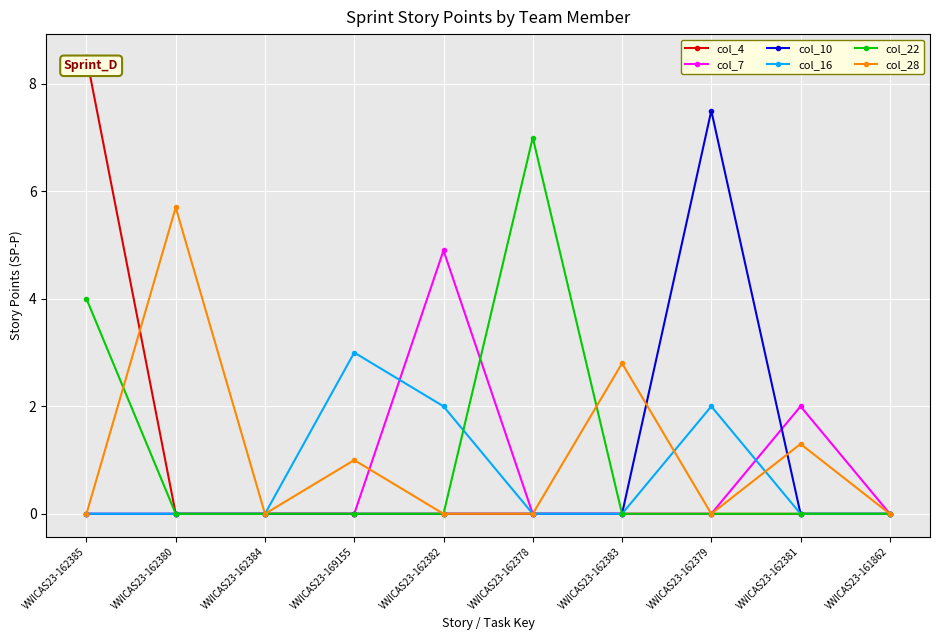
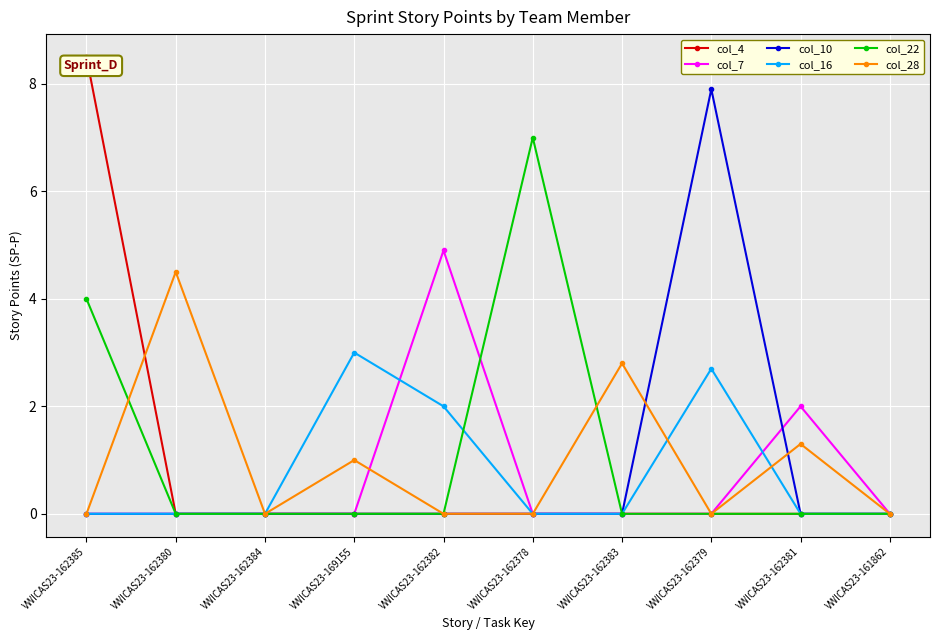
  {
    "col_7": {
      "VWICAS23-162382": 4.9,
      "VWICAS23-162381": 2.0
    },
    "col_10": {
-     "VWICAS23-162379": 7.5
+     "VWICAS23-162379": 7.9
    },
    "col_16": {
      "VWICAS23-169155": 3.0,
      "VWICAS23-162382": 2.0,
-     "VWICAS23-162379": 2.0
+     "VWICAS23-162379": 2.7
    },
    "col_22": {
      "VWICAS23-162385": 4.0,
      "VWICAS23-162378": 7.0
    },
    "col_28": {
-     "VWICAS23-162380": 5.7,
+     "VWICAS23-162380": 4.5,
      "VWICAS23-169155": 1.0,
      "VWICAS23-162383": 2.8,
      "VWICAS23-162381": 1.3
    }
  }
